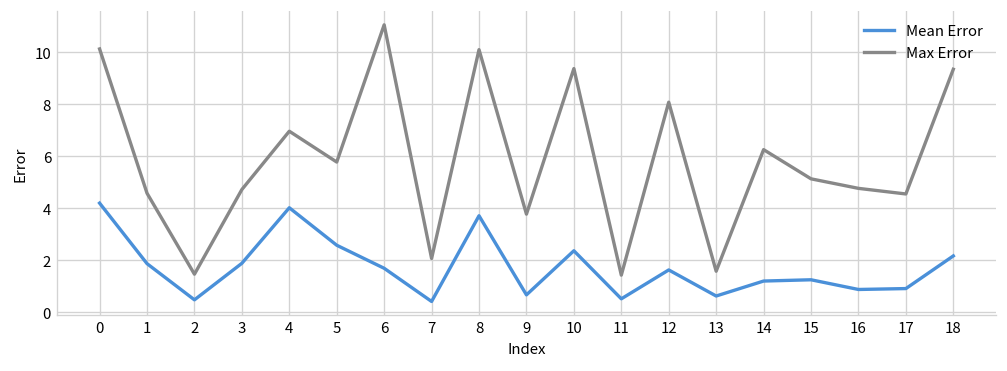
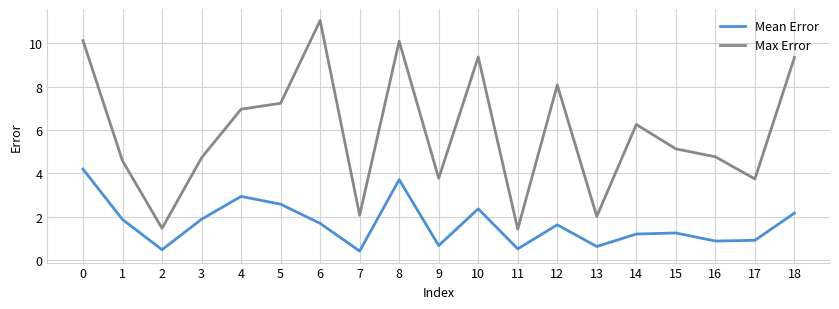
  {
    "Mean Error": {
      "0": 4.2,
      "1": 1.9,
      "2": 0.5,
      "3": 1.9,
-     "4": 4.0,
+     "4": 2.9,
      "5": 2.6,
      "6": 1.7,
      "7": 0.4,
      "8": 3.7,
      "9": 0.7,
      "10": 2.4,
      "11": 0.5,
      "12": 1.6,
      "13": 0.6,
      "14": 1.2,
      "15": 1.2,
      "16": 0.9,
      "17": 0.9,
      "18": 2.2
    },
    "Max Error": {
      "0": 10.1,
      "1": 4.6,
      "2": 1.5,
      "3": 4.7,
      "4": 7.0,
-     "5": 5.8,
+     "5": 7.2,
      "6": 11.1,
      "7": 2.1,
      "8": 10.1,
      "9": 3.8,
      "10": 9.4,
      "11": 1.4,
      "12": 8.1,
-     "13": 1.6,
+     "13": 2.0,
      "14": 6.2,
      "15": 5.1,
      "16": 4.8,
-     "17": 4.5,
+     "17": 3.7,
      "18": 9.3
    }
  }
